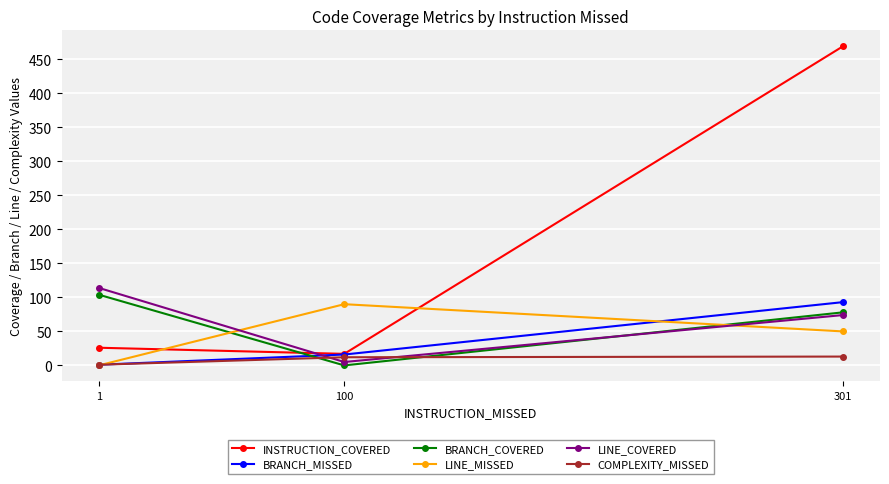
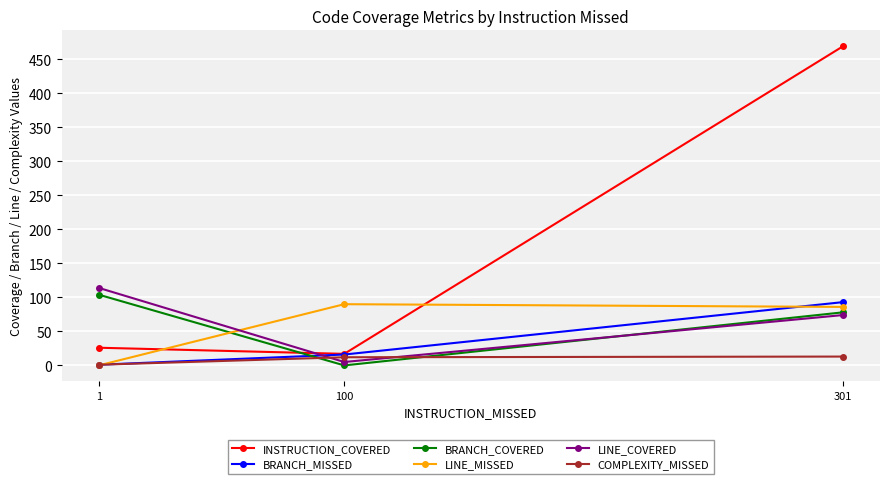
  {
    "INSTRUCTION_COVERED": {
      "1": 30,
      "301": 470
    },
    "BRANCH_MISSED": {
      "301": 90
    },
    "BRANCH_COVERED": {
      "1": 100,
      "100": 0,
      "301": 80
    },
    "LINE_MISSED": {
      "100": 90,
-     "301": 50
+     "301": 90
    },
    "LINE_COVERED": {
      "1": 110,
      "100": 10,
      "301": 70
    },
    "COMPLEXITY_MISSED": {
      "100": 10,
      "301": 10
    }
  }
